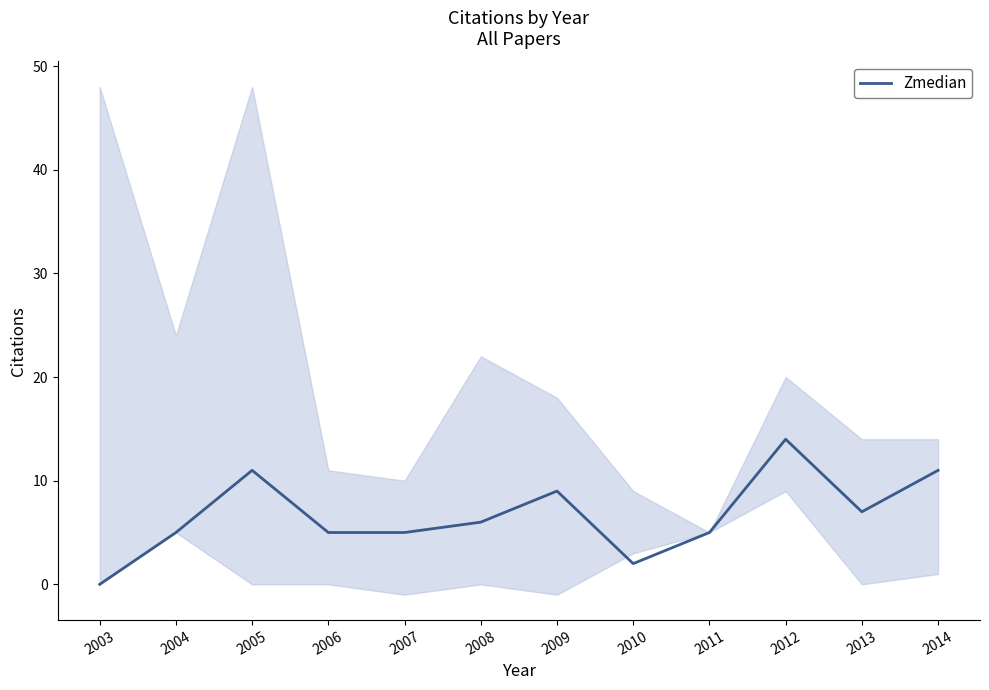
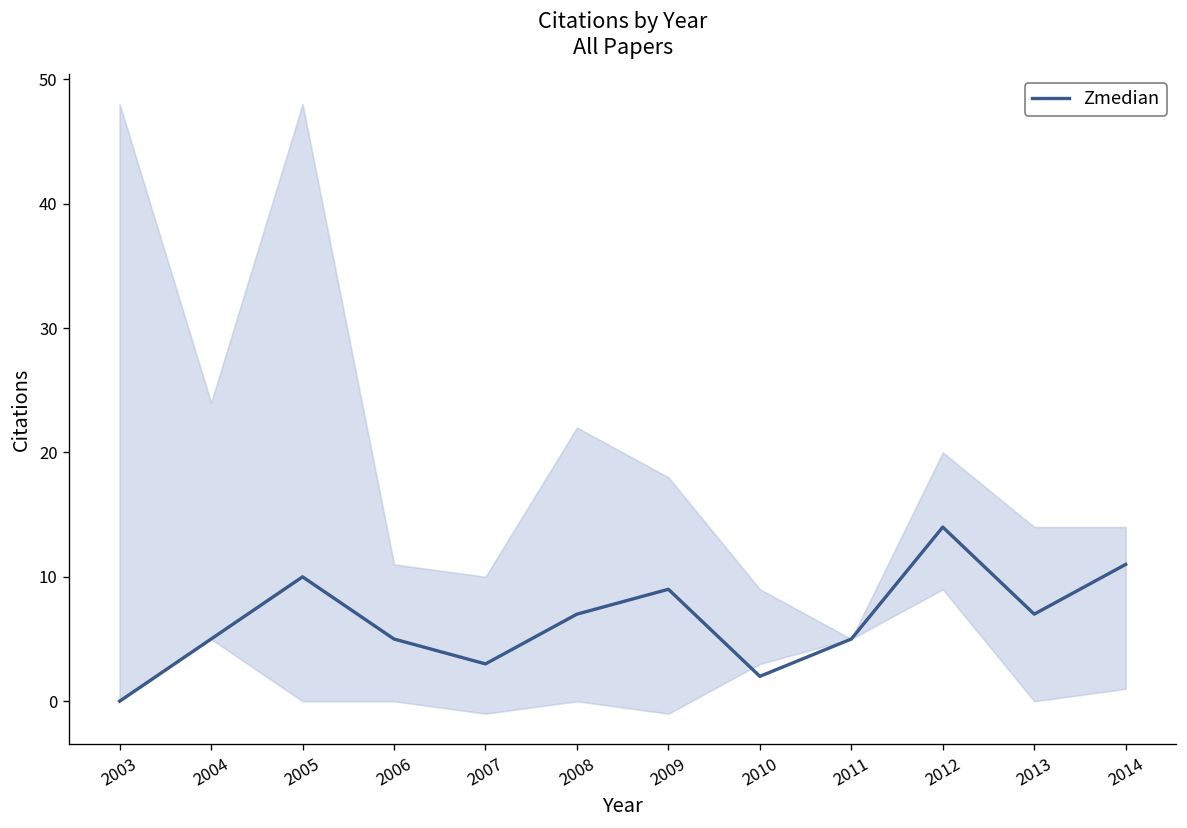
  {
    "Zmedian": {
      "2003": 0,
      "2004": 5,
-     "2005": 11,
+     "2005": 10,
      "2006": 5,
-     "2007": 5,
-     "2008": 6,
+     "2007": 3,
+     "2008": 7,
      "2009": 9,
      "2010": 2,
      "2012": 14,
      "2013": 7,
      "2014": 11
    }
  }
